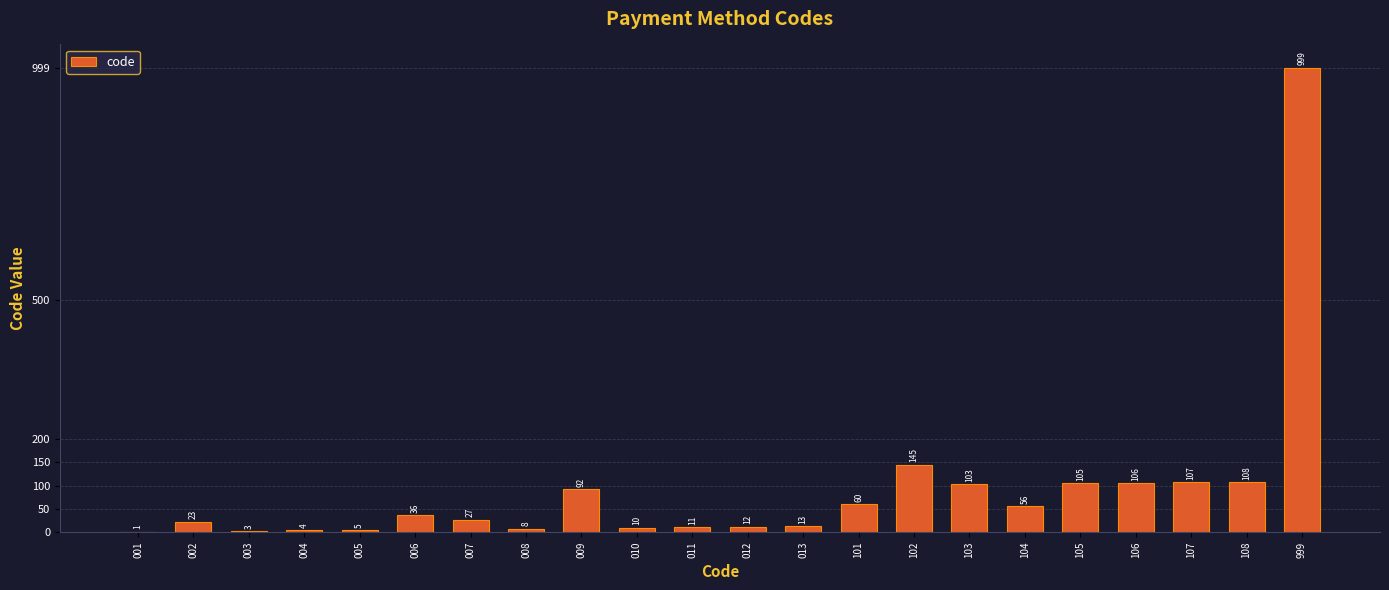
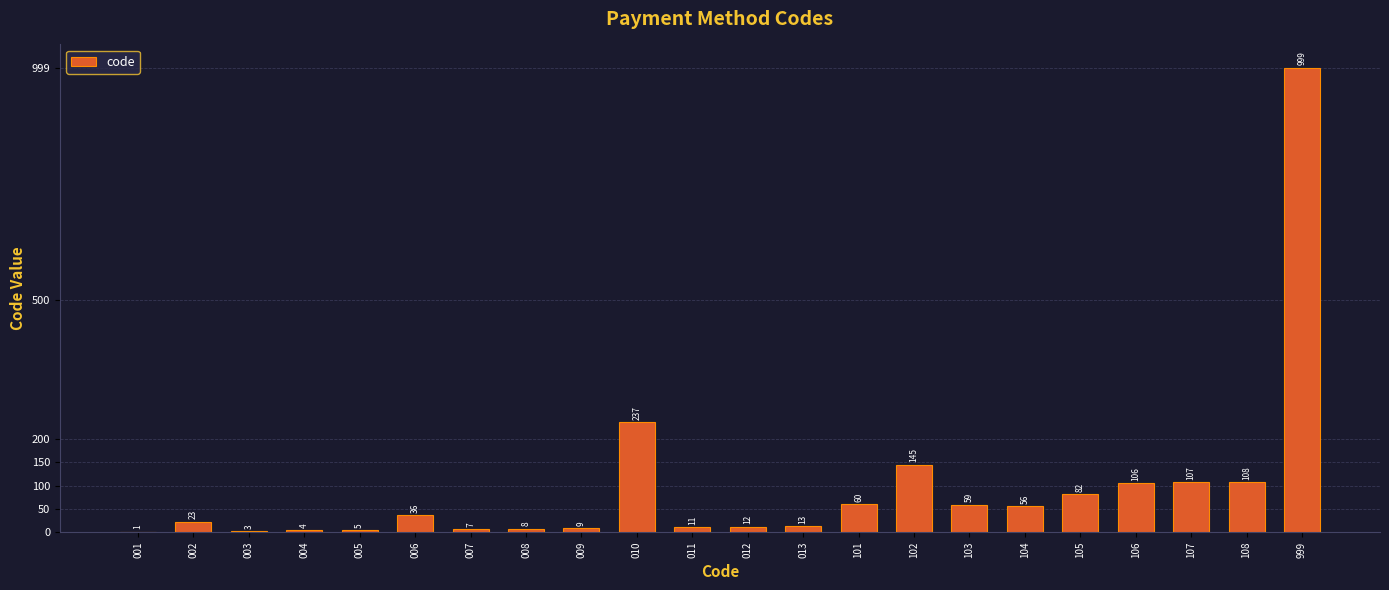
  {
    "001": 1,
    "002": 23,
    "003": 3,
    "004": 4,
    "005": 5,
    "006": 36,
-   "007": 27,
+   "007": 7,
    "008": 8,
-   "009": 92,
-   "010": 10,
+   "009": 9,
+   "010": 237,
    "011": 11,
    "012": 12,
    "013": 13,
    "101": 60,
    "102": 145,
-   "103": 103,
+   "103": 59,
    "104": 56,
-   "105": 105,
+   "105": 82,
    "106": 106,
    "107": 107,
    "108": 108,
    "999": 999
  }
